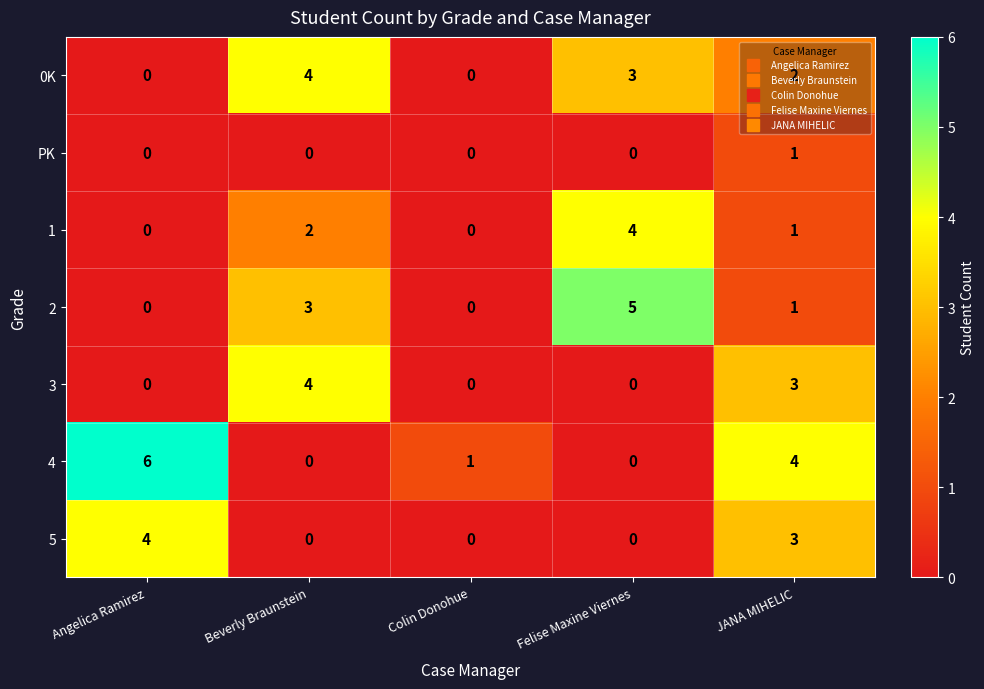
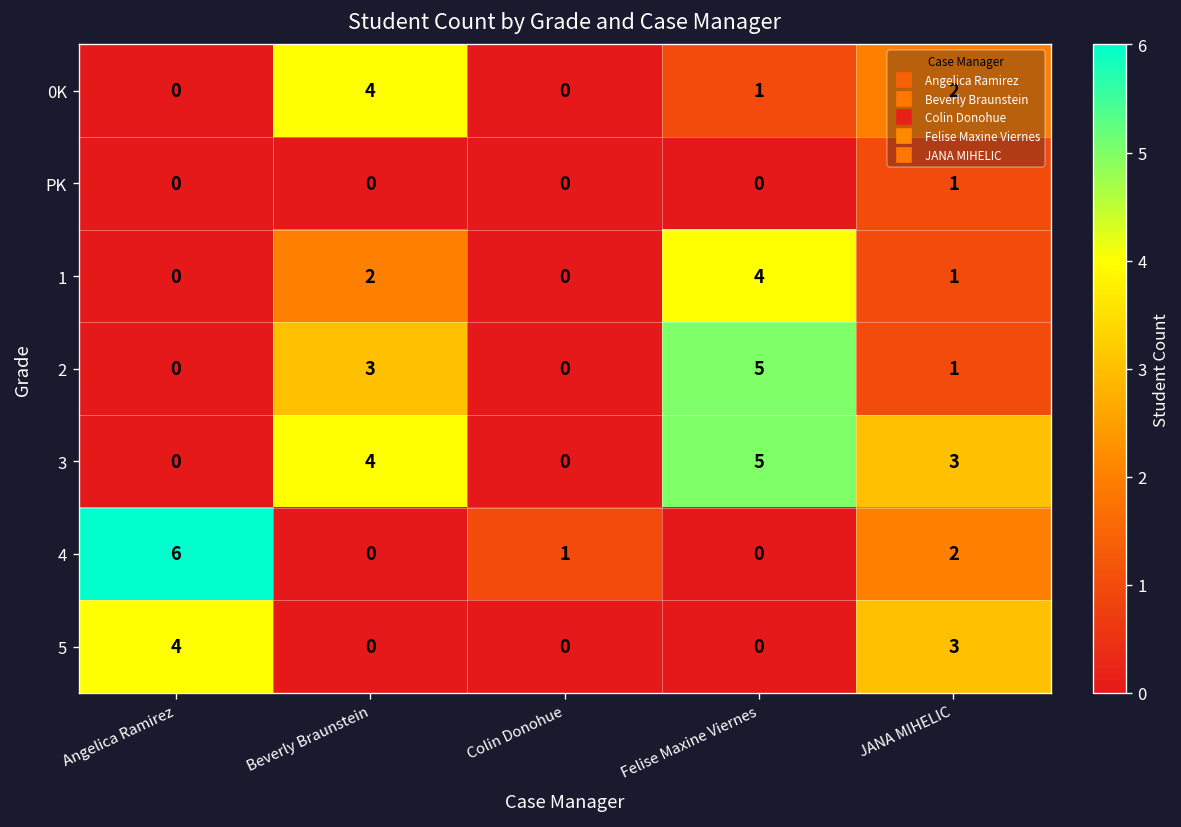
  {
    "0K": {
      "Angelica Ramirez": 0,
      "Beverly Braunstein": 4,
      "Colin Donohue": 0,
-     "Felise Maxine Viernes": 3
+     "Felise Maxine Viernes": 1
    },
    "PK": {
      "Angelica Ramirez": 0,
      "Beverly Braunstein": 0,
      "Colin Donohue": 0,
      "Felise Maxine Viernes": 0,
      "JANA MIHELIC": 1
    },
    "1": {
      "Angelica Ramirez": 0,
      "Beverly Braunstein": 2,
      "Colin Donohue": 0,
      "Felise Maxine Viernes": 4,
      "JANA MIHELIC": 1
    },
    "2": {
      "Angelica Ramirez": 0,
      "Beverly Braunstein": 3,
      "Colin Donohue": 0,
      "Felise Maxine Viernes": 5,
      "JANA MIHELIC": 1
    },
    "3": {
      "Angelica Ramirez": 0,
      "Beverly Braunstein": 4,
      "Colin Donohue": 0,
-     "Felise Maxine Viernes": 0,
+     "Felise Maxine Viernes": 5,
      "JANA MIHELIC": 3
    },
    "4": {
      "Angelica Ramirez": 6,
      "Beverly Braunstein": 0,
      "Colin Donohue": 1,
      "Felise Maxine Viernes": 0,
-     "JANA MIHELIC": 4
+     "JANA MIHELIC": 2
    },
    "5": {
      "Angelica Ramirez": 4,
      "Beverly Braunstein": 0,
      "Colin Donohue": 0,
      "Felise Maxine Viernes": 0,
      "JANA MIHELIC": 3
    }
  }
